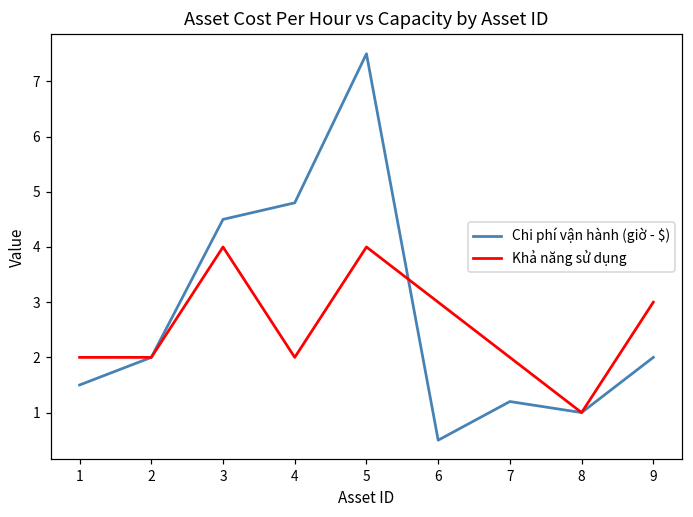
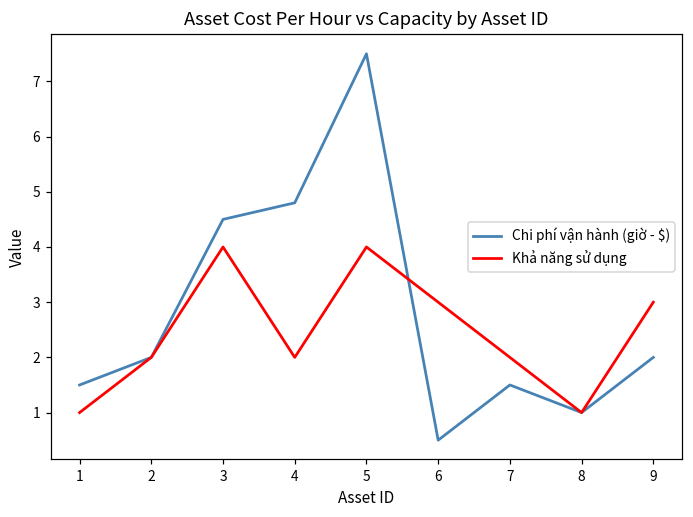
  {
    "Chi phí vận hành (giờ - $)": {
      "1": 1.5,
      "3": 4.5,
      "4": 4.8,
      "5": 7.5,
      "6": 0.5,
-     "7": 1.2,
+     "7": 1.5,
      "9": 2.0
    },
    "Khả năng sử dụng": {
-     "1": 2,
+     "1": 1,
      "3": 4,
      "4": 2,
      "5": 4,
      "6": 3,
      "7": 2,
      "9": 3
    }
  }
